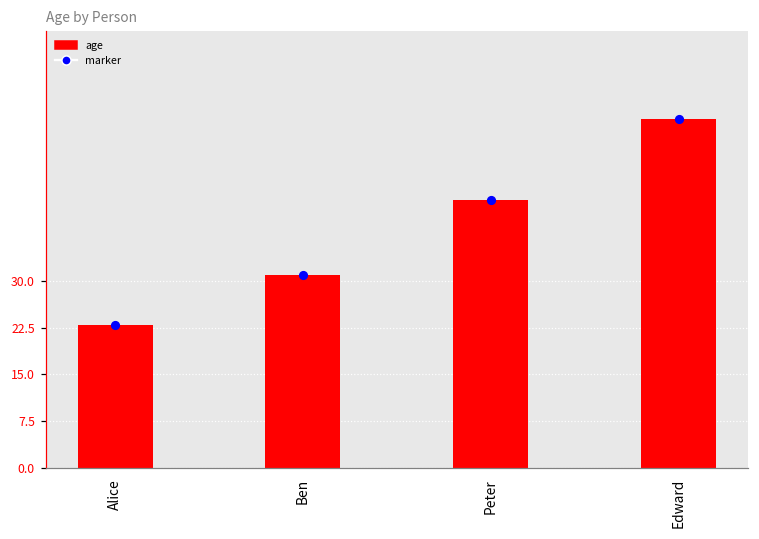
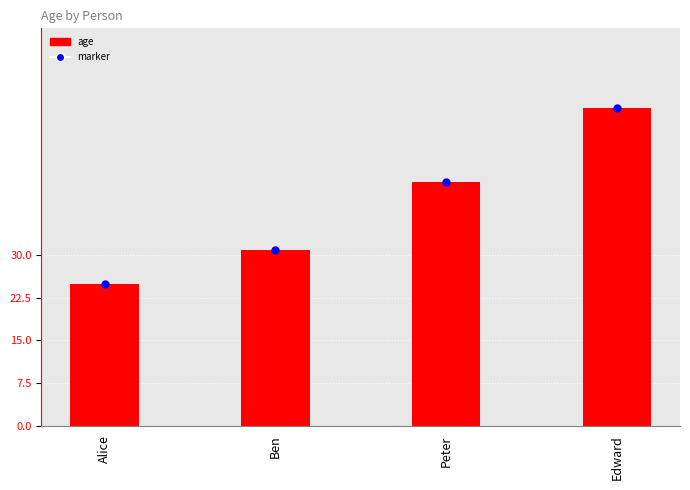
  {
    "age": {
-     "Alice": 23,
+     "Alice": 25,
      "Ben": 31,
      "Peter": 43,
      "Edward": 56
    }
  }
